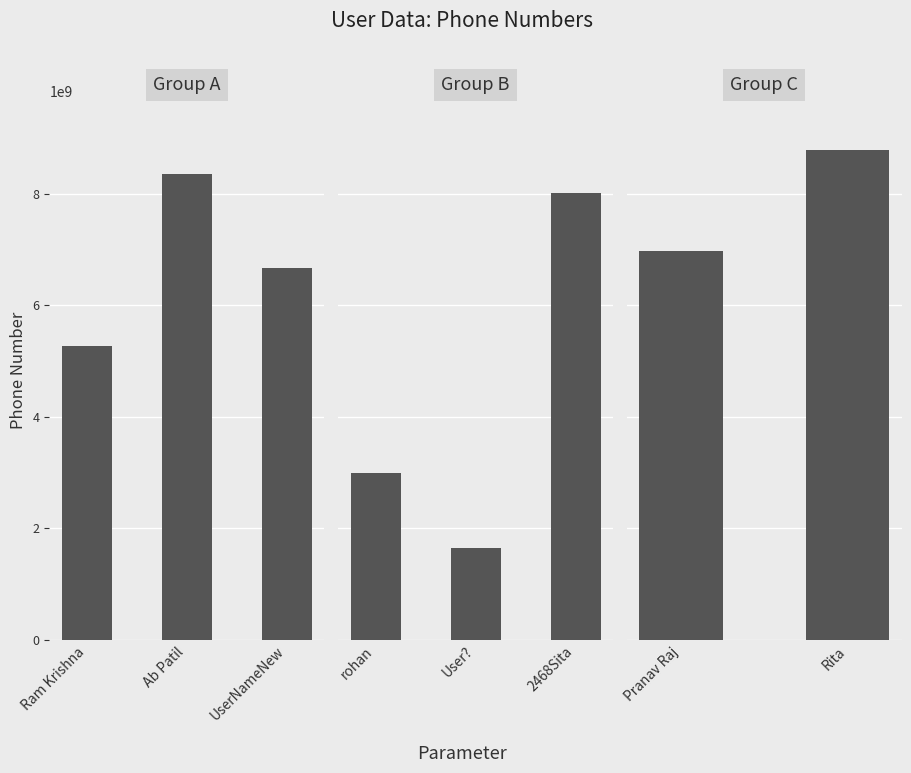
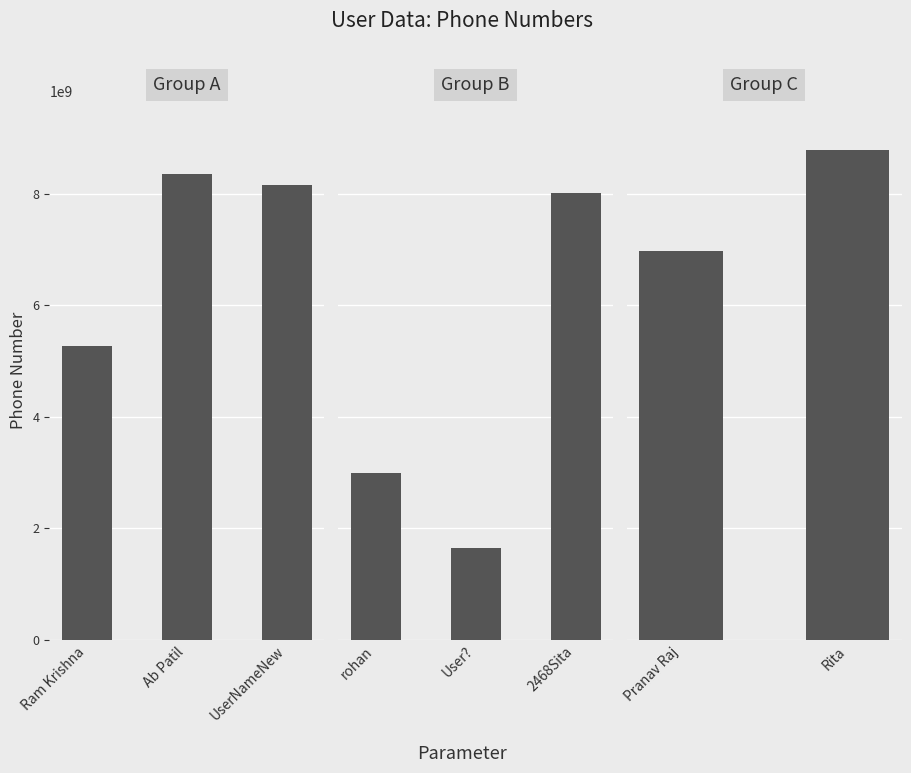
  {
    "Group A": {
      "Ram Krishna": 5300000000,
      "Ab Patil": 8300000000,
-     "UserNameNew": 6700000000
+     "UserNameNew": 8100000000
    }
  }
